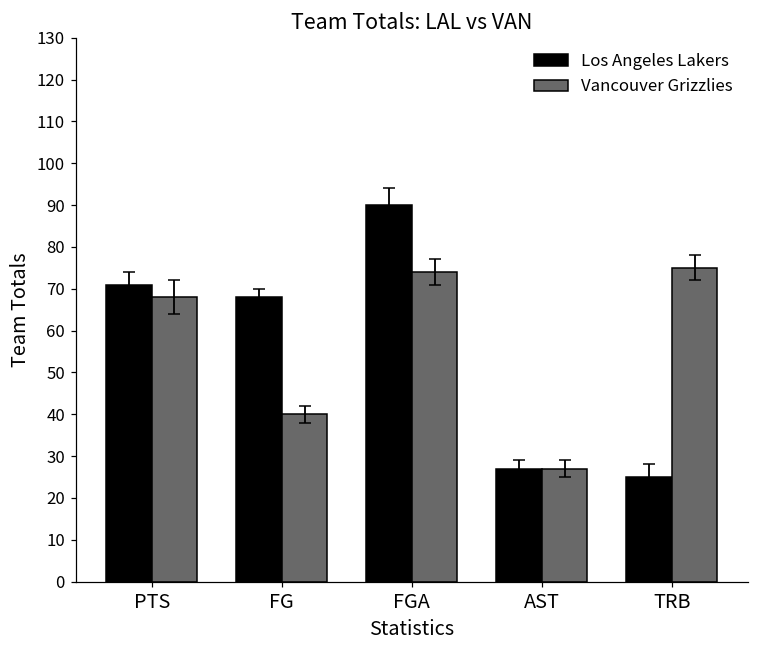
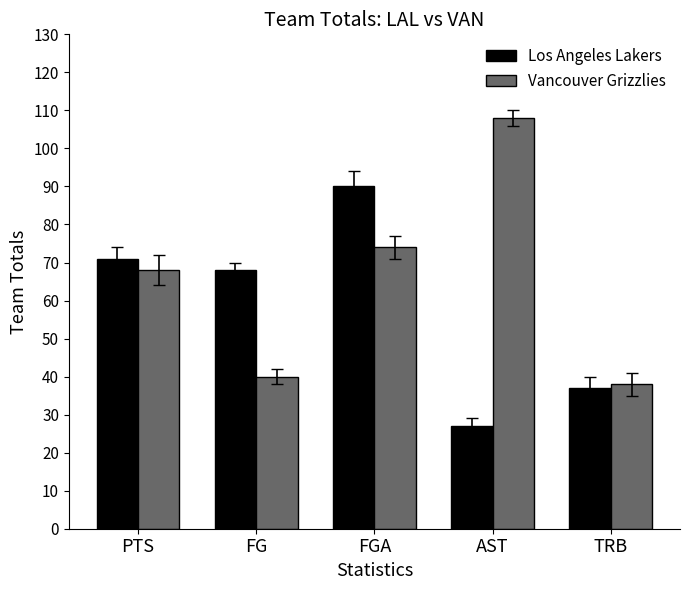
  {
    "Los Angeles Lakers": {
      "PTS": 71,
      "FG": 68,
      "FGA": 90,
      "AST": 27,
-     "TRB": 25
+     "TRB": 37
    },
    "Vancouver Grizzlies": {
      "PTS": 68,
      "FG": 40,
      "FGA": 74,
-     "AST": 27,
-     "TRB": 75
+     "AST": 108,
+     "TRB": 38
    }
  }
